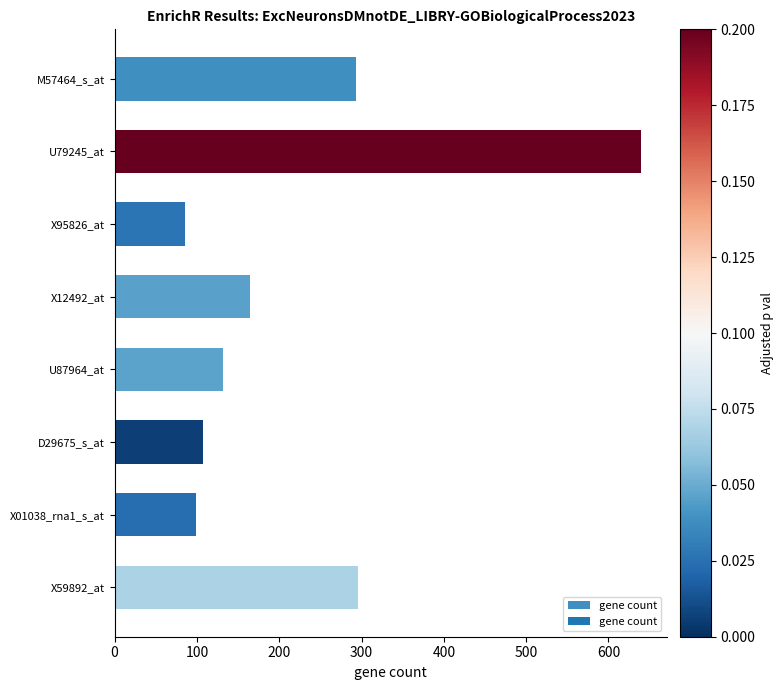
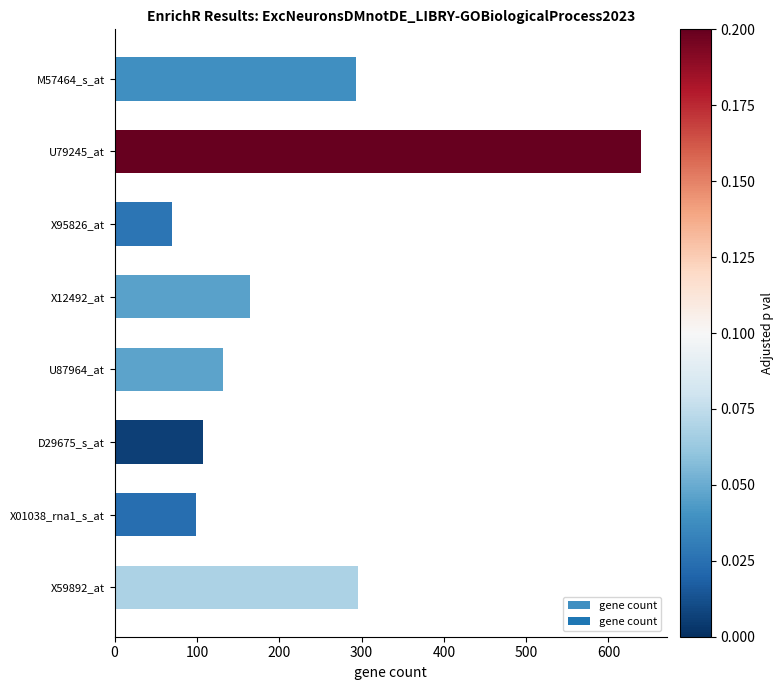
  {
    "M57464_s_at": 290,
    "U79245_at": 640,
-   "X95826_at": 90,
+   "X95826_at": 70,
    "X12492_at": 160,
    "U87964_at": 130,
    "D29675_s_at": 110,
    "X01038_rna1_s_at": 100,
    "X59892_at": 300
  }
